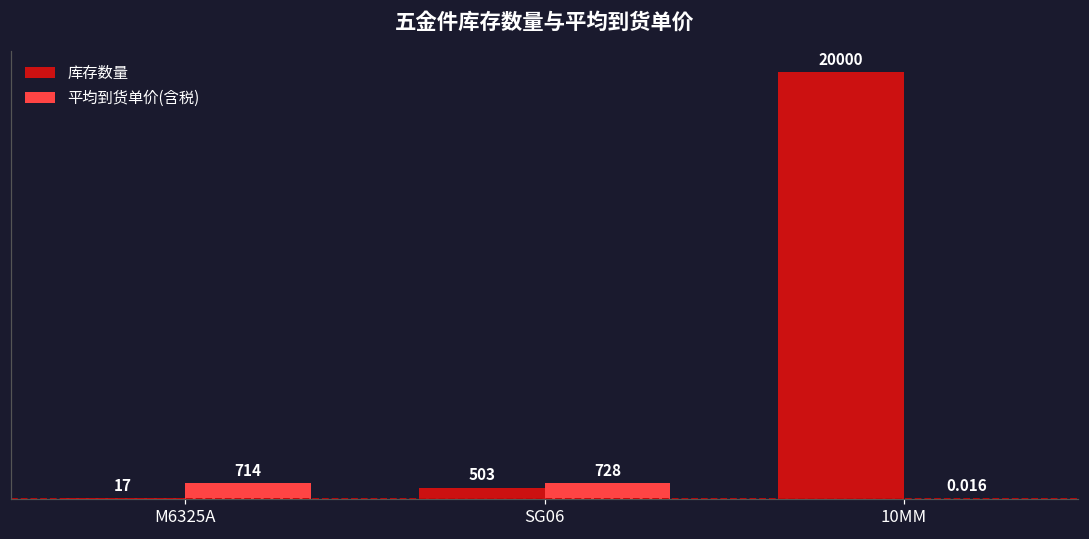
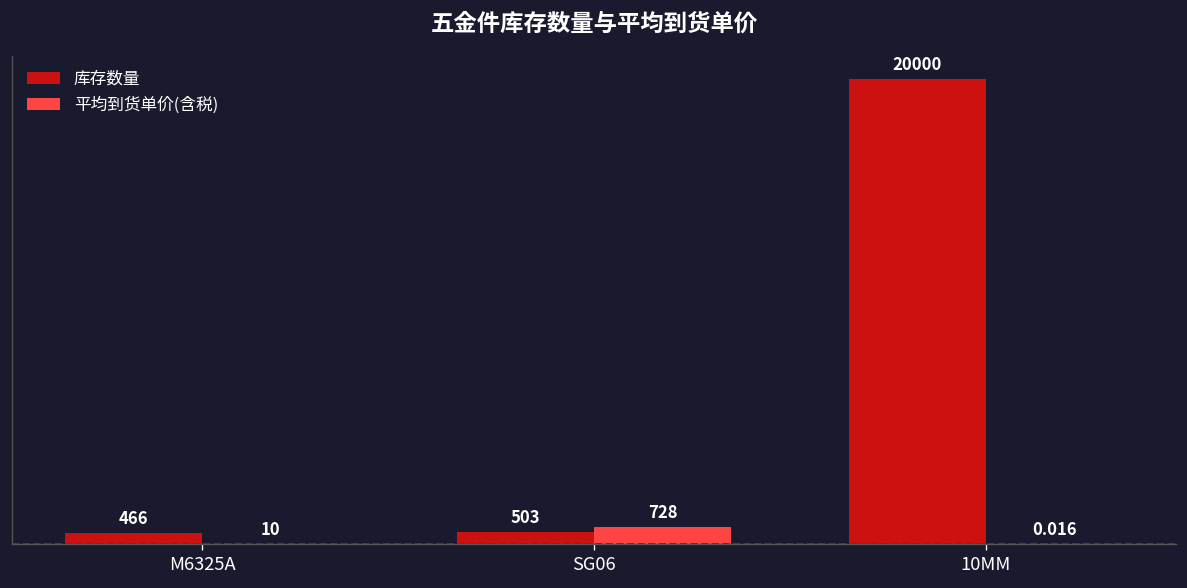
  {
    "库存数量": {
-     "M6325A": 17,
+     "M6325A": 466,
      "SG06": 503,
      "10MM": 20000
    },
    "平均到货单价(含税)": {
-     "M6325A": 714,
+     "M6325A": 10,
      "SG06": 728,
      "10MM": 0.016
    }
  }
